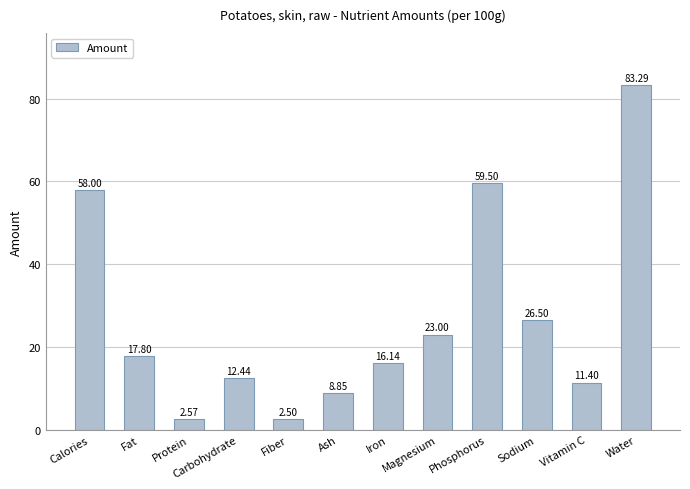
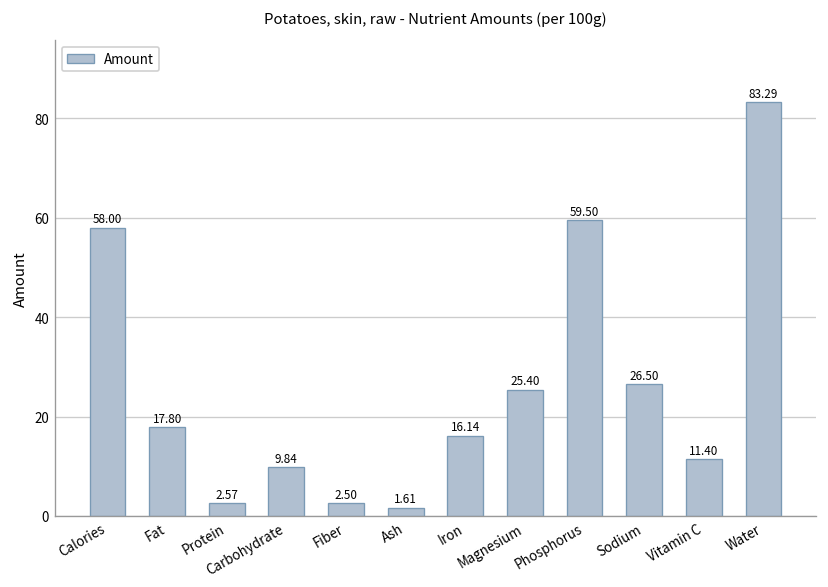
  {
    "Calories": 58.00,
    "Fat": 17.80,
    "Protein": 2.57,
-   "Carbohydrate": 12.44,
+   "Carbohydrate": 9.84,
    "Fiber": 2.50,
-   "Ash": 8.85,
+   "Ash": 1.61,
    "Iron": 16.14,
-   "Magnesium": 23.00,
+   "Magnesium": 25.40,
    "Phosphorus": 59.50,
    "Sodium": 26.50,
    "Vitamin C": 11.40,
    "Water": 83.29
  }
